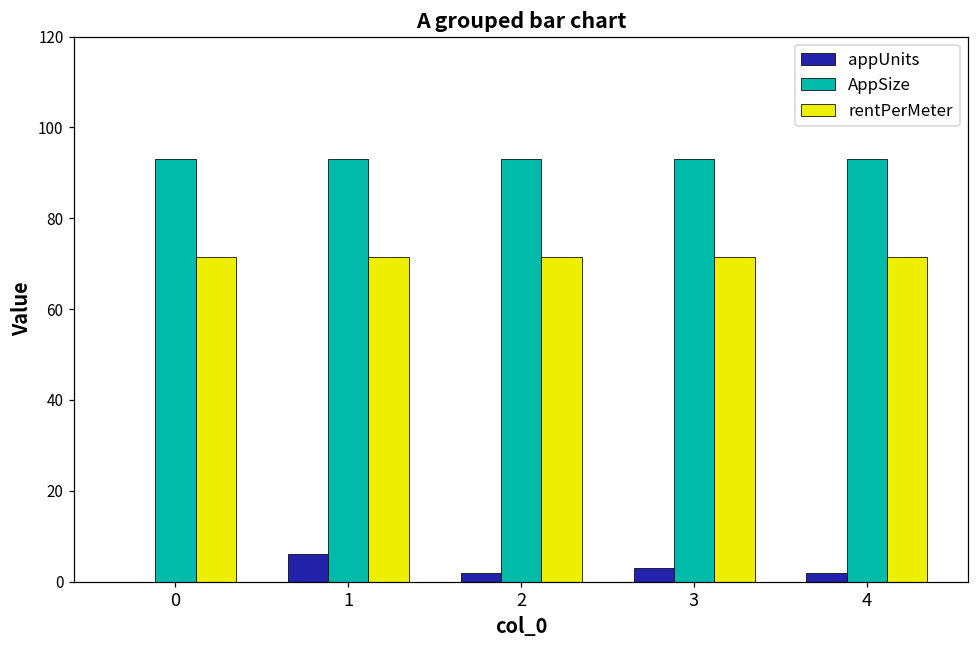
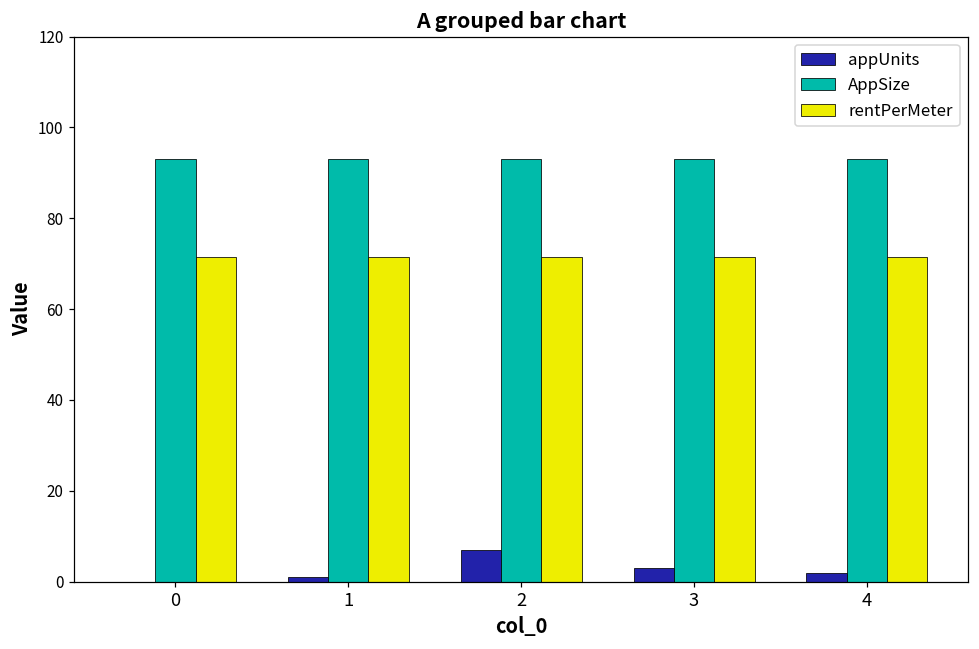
  {
    "appUnits": {
      "0": 0,
-     "1": 6,
-     "2": 2,
+     "1": 1,
+     "2": 7,
      "3": 3,
      "4": 2
    },
    "AppSize": {
      "0": 93,
      "1": 93,
      "2": 93,
      "3": 93,
      "4": 93
    },
    "rentPerMeter": {
      "0": 72,
      "1": 72,
      "2": 72,
      "3": 72,
      "4": 72
    }
  }
